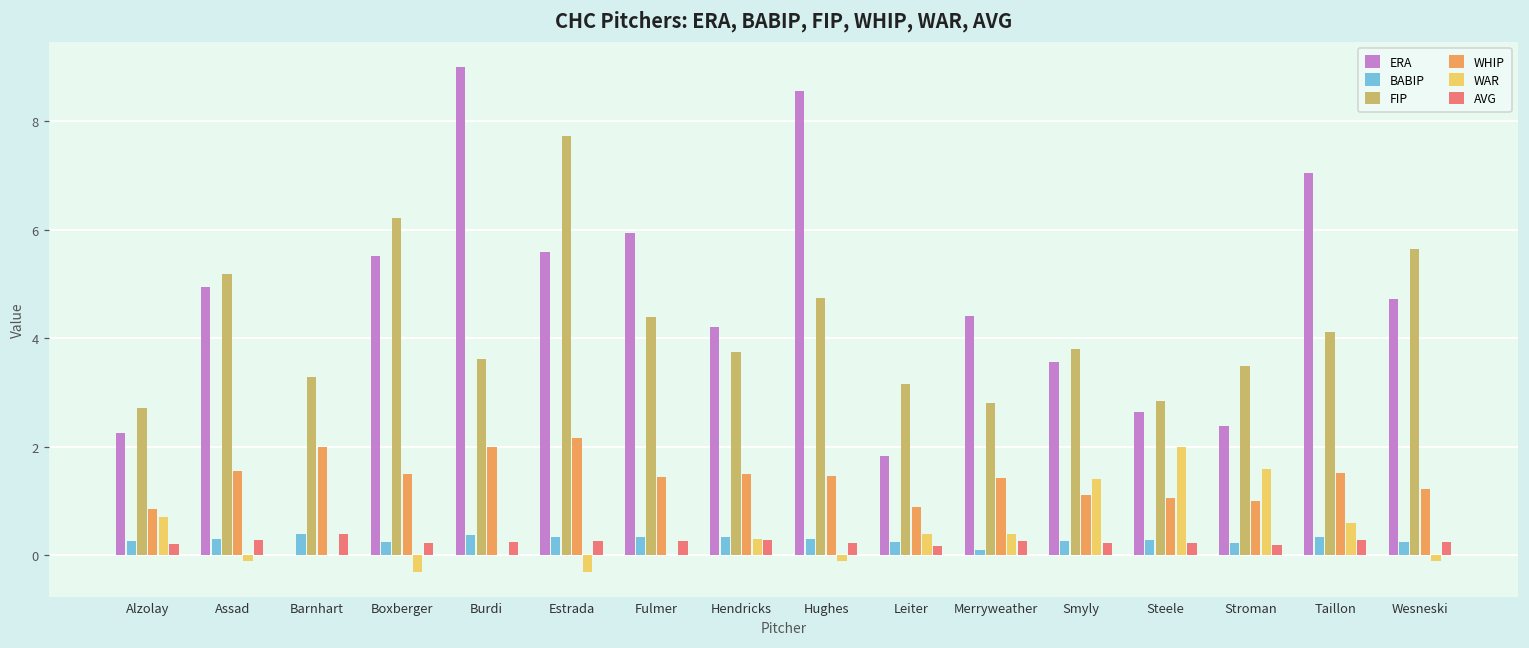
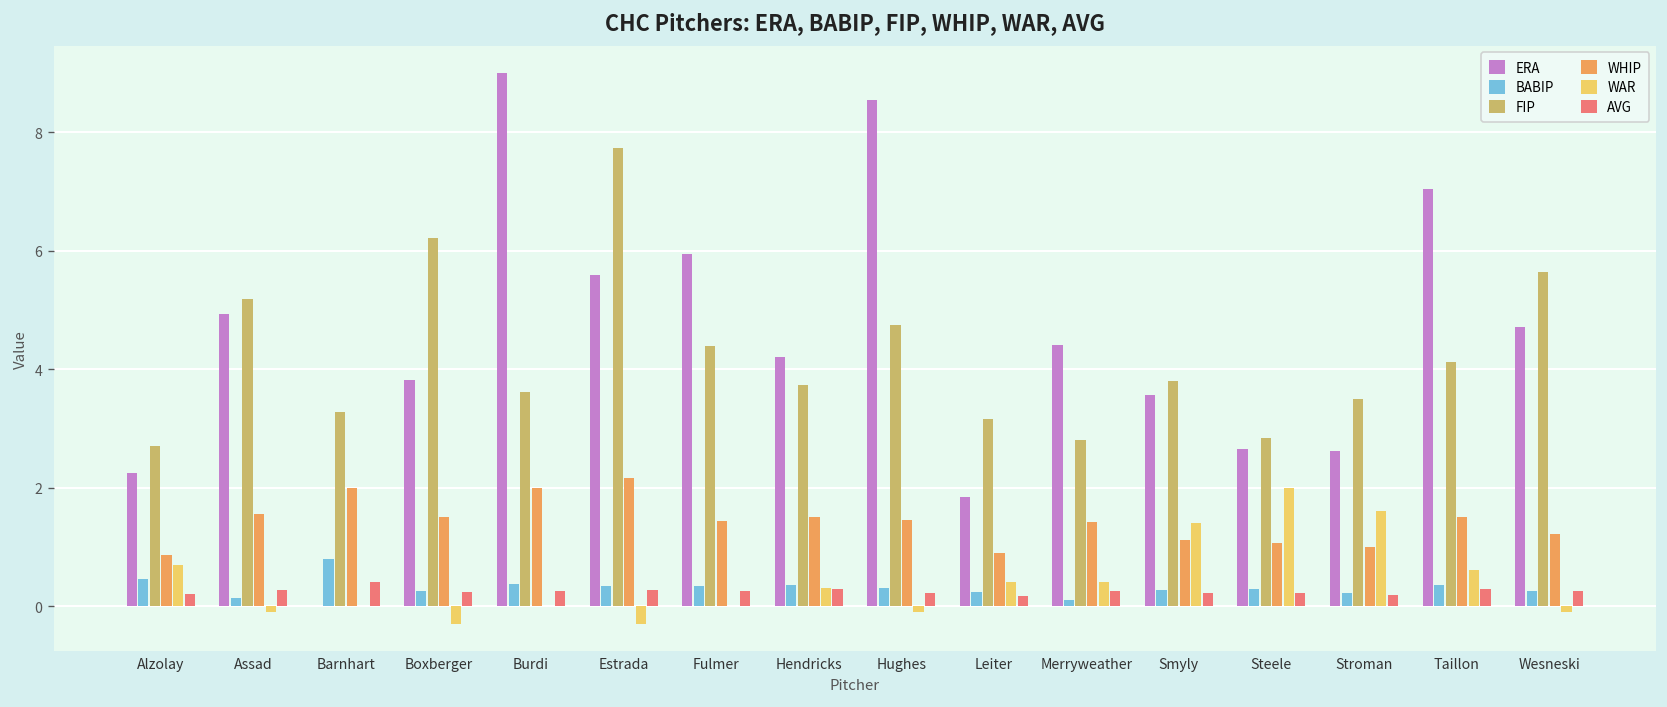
  {
    "ERA": {
      "Alzolay": 2.3,
      "Assad": 4.9,
      "Barnhart": 0.0,
-     "Boxberger": 5.5,
+     "Boxberger": 3.8,
      "Burdi": 9.0,
      "Estrada": 5.6,
      "Fulmer": 6.0,
      "Hendricks": 4.2,
      "Hughes": 8.6,
      "Leiter": 1.8,
      "Merryweather": 4.4,
      "Smyly": 3.6,
      "Steele": 2.7,
-     "Stroman": 2.4,
+     "Stroman": 2.6,
      "Taillon": 7.1,
      "Wesneski": 4.7
    },
    "BABIP": {
-     "Alzolay": 0.3,
-     "Assad": 0.3,
-     "Barnhart": 0.4,
+     "Alzolay": 0.4,
+     "Assad": 0.1,
+     "Barnhart": 0.8,
      "Boxberger": 0.3,
      "Burdi": 0.4,
      "Estrada": 0.3,
      "Fulmer": 0.3,
      "Hendricks": 0.3,
      "Hughes": 0.3,
      "Leiter": 0.2,
      "Merryweather": 0.1,
      "Smyly": 0.3,
      "Steele": 0.3,
      "Stroman": 0.2,
      "Taillon": 0.3,
      "Wesneski": 0.3
    }
  }
